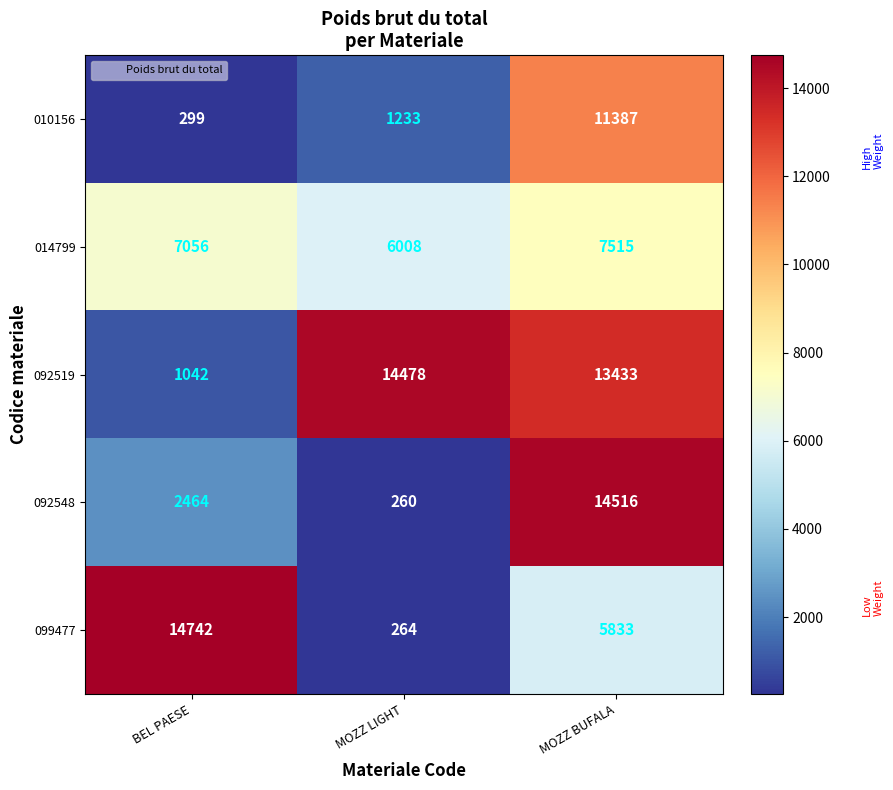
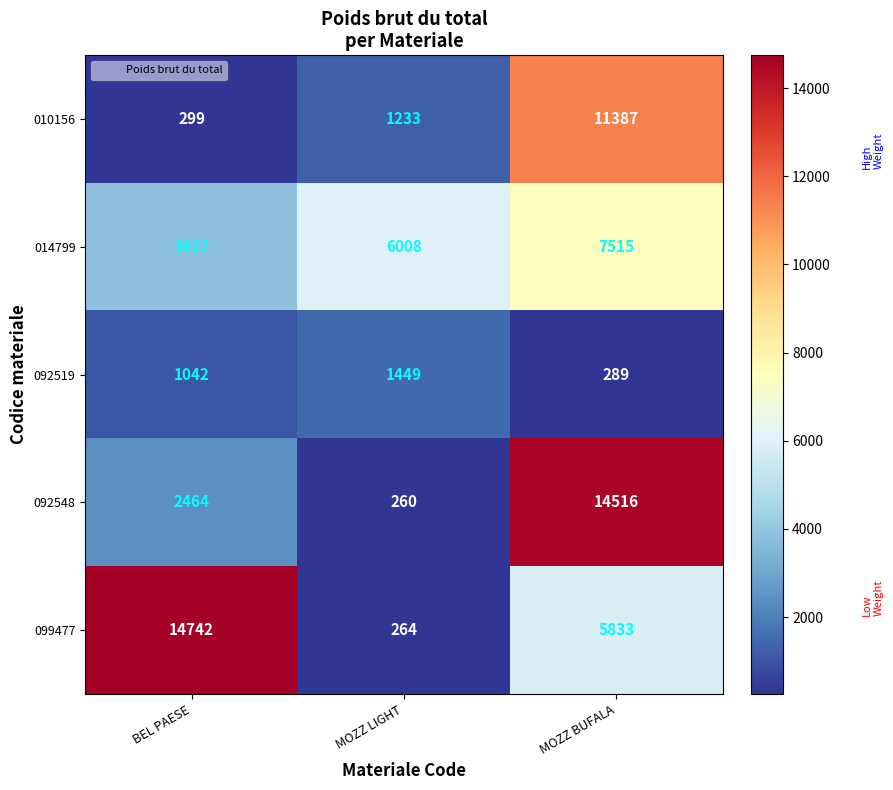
  {
    "010156": {
      "BEL PAESE": 299,
      "MOZZ LIGHT": 1233,
      "MOZZ BUFALA": 11387
    },
    "014799": {
-     "BEL PAESE": 7056,
+     "BEL PAESE": 3827,
      "MOZZ LIGHT": 6008,
      "MOZZ BUFALA": 7515
    },
    "092519": {
      "BEL PAESE": 1042,
-     "MOZZ LIGHT": 14478,
-     "MOZZ BUFALA": 13433
+     "MOZZ LIGHT": 1449,
+     "MOZZ BUFALA": 289
    },
    "092548": {
      "BEL PAESE": 2464,
      "MOZZ LIGHT": 260,
      "MOZZ BUFALA": 14516
    },
    "099477": {
      "BEL PAESE": 14742,
      "MOZZ LIGHT": 264,
      "MOZZ BUFALA": 5833
    }
  }
